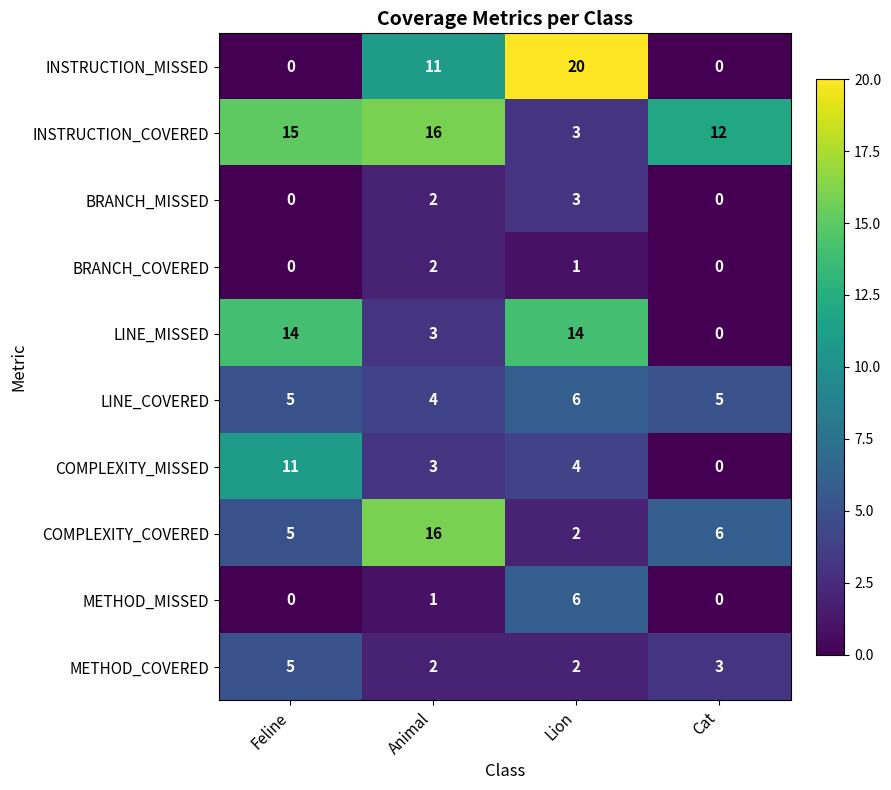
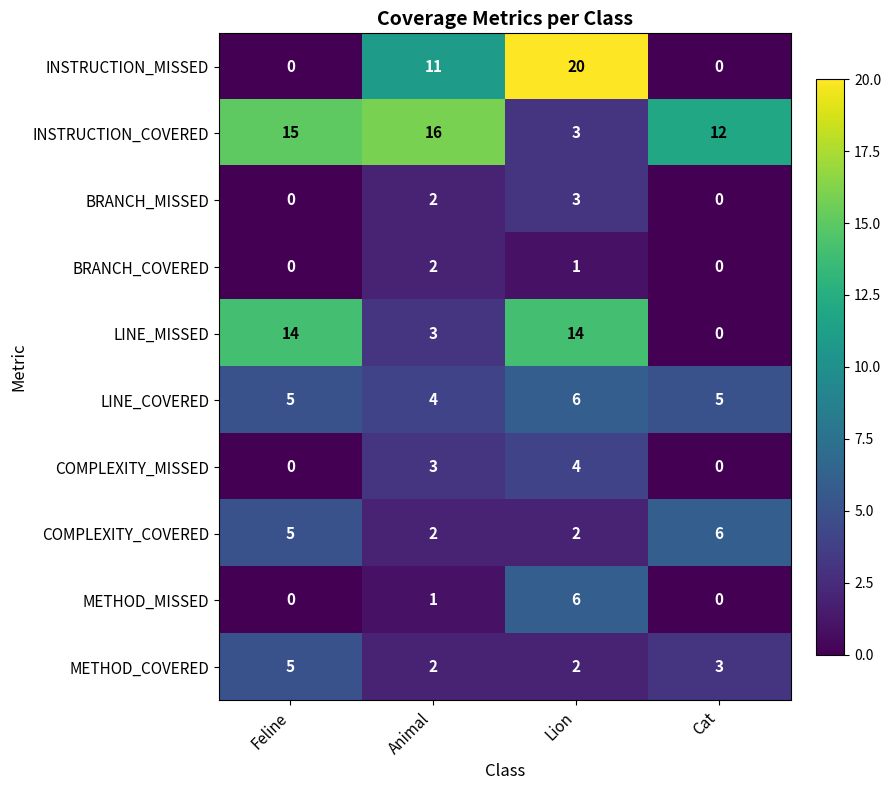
  {
    "INSTRUCTION_MISSED": {
      "Feline": 0,
      "Animal": 11,
      "Lion": 20,
      "Cat": 0
    },
    "INSTRUCTION_COVERED": {
      "Feline": 15,
      "Animal": 16,
      "Lion": 3,
      "Cat": 12
    },
    "BRANCH_MISSED": {
      "Feline": 0,
      "Animal": 2,
      "Lion": 3,
      "Cat": 0
    },
    "BRANCH_COVERED": {
      "Feline": 0,
      "Animal": 2,
      "Lion": 1,
      "Cat": 0
    },
    "LINE_MISSED": {
      "Feline": 14,
      "Animal": 3,
      "Lion": 14,
      "Cat": 0
    },
    "LINE_COVERED": {
      "Feline": 5,
      "Animal": 4,
      "Lion": 6,
      "Cat": 5
    },
    "COMPLEXITY_MISSED": {
-     "Feline": 11,
+     "Feline": 0,
      "Animal": 3,
      "Lion": 4,
      "Cat": 0
    },
    "COMPLEXITY_COVERED": {
      "Feline": 5,
-     "Animal": 16,
+     "Animal": 2,
      "Lion": 2,
      "Cat": 6
    },
    "METHOD_MISSED": {
      "Feline": 0,
      "Animal": 1,
      "Lion": 6,
      "Cat": 0
    },
    "METHOD_COVERED": {
      "Feline": 5,
      "Animal": 2,
      "Lion": 2,
      "Cat": 3
    }
  }
